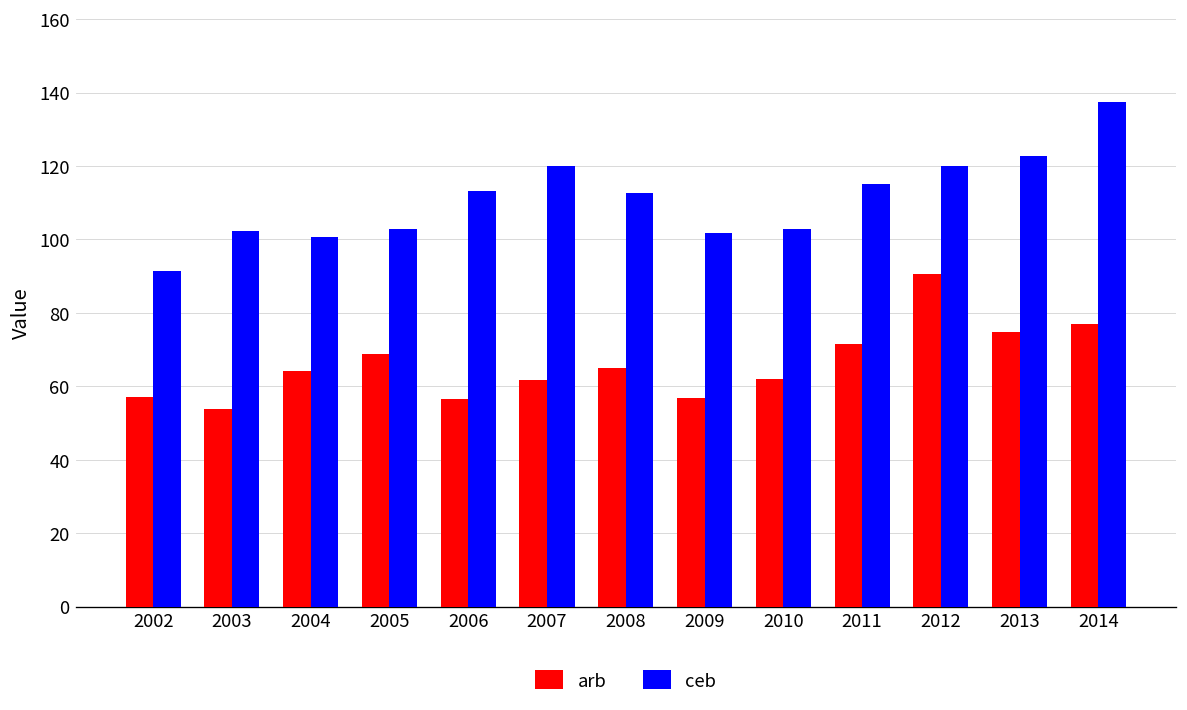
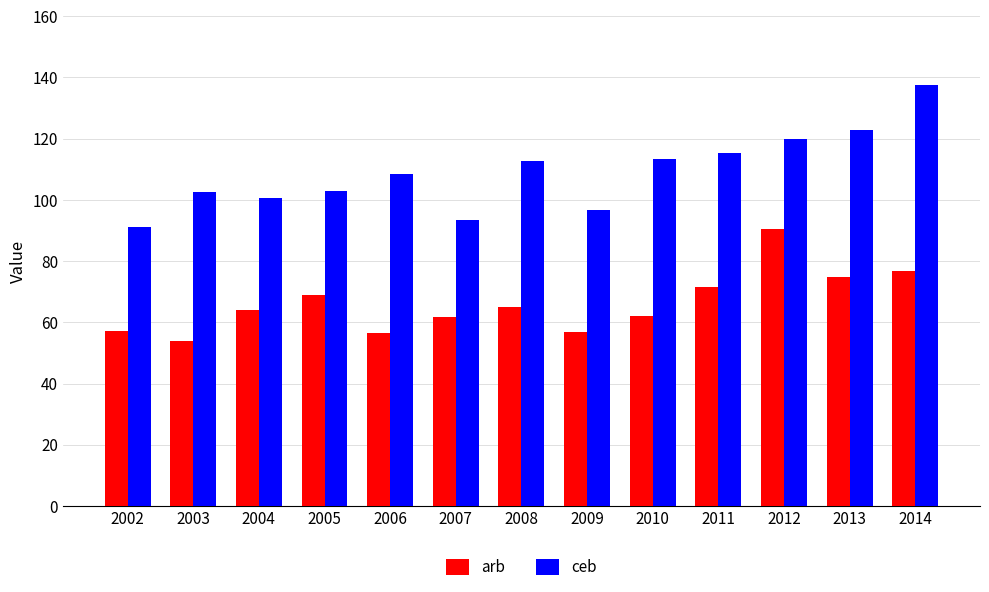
  {
    "arb": {
      "2002": 57,
      "2003": 54,
      "2004": 64,
      "2005": 69,
      "2006": 57,
      "2007": 62,
      "2008": 65,
      "2009": 57,
      "2010": 62,
      "2011": 72,
      "2012": 91,
      "2013": 75,
      "2014": 77
    },
    "ceb": {
      "2002": 91,
      "2003": 102,
      "2004": 101,
      "2005": 103,
-     "2006": 113,
-     "2007": 120,
+     "2006": 108,
+     "2007": 94,
      "2008": 113,
-     "2009": 102,
-     "2010": 103,
+     "2009": 97,
+     "2010": 113,
      "2011": 115,
      "2012": 120,
      "2013": 123,
      "2014": 137
    }
  }
